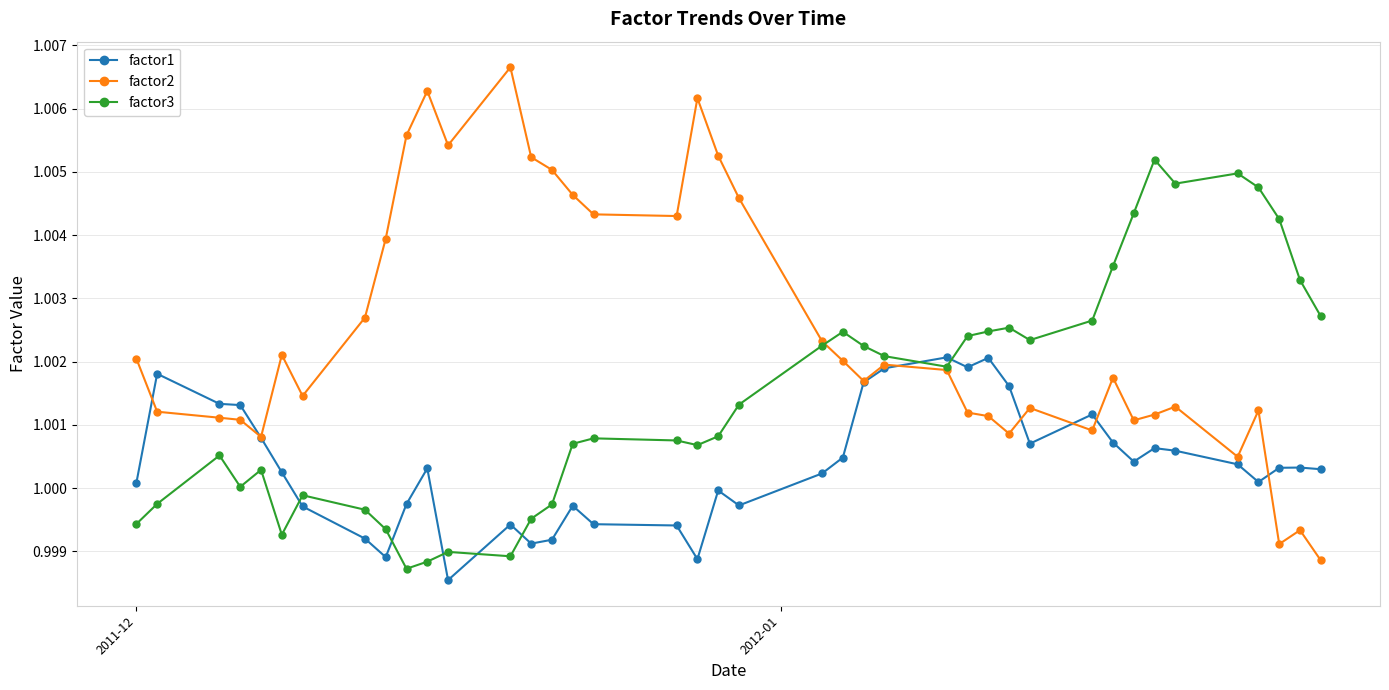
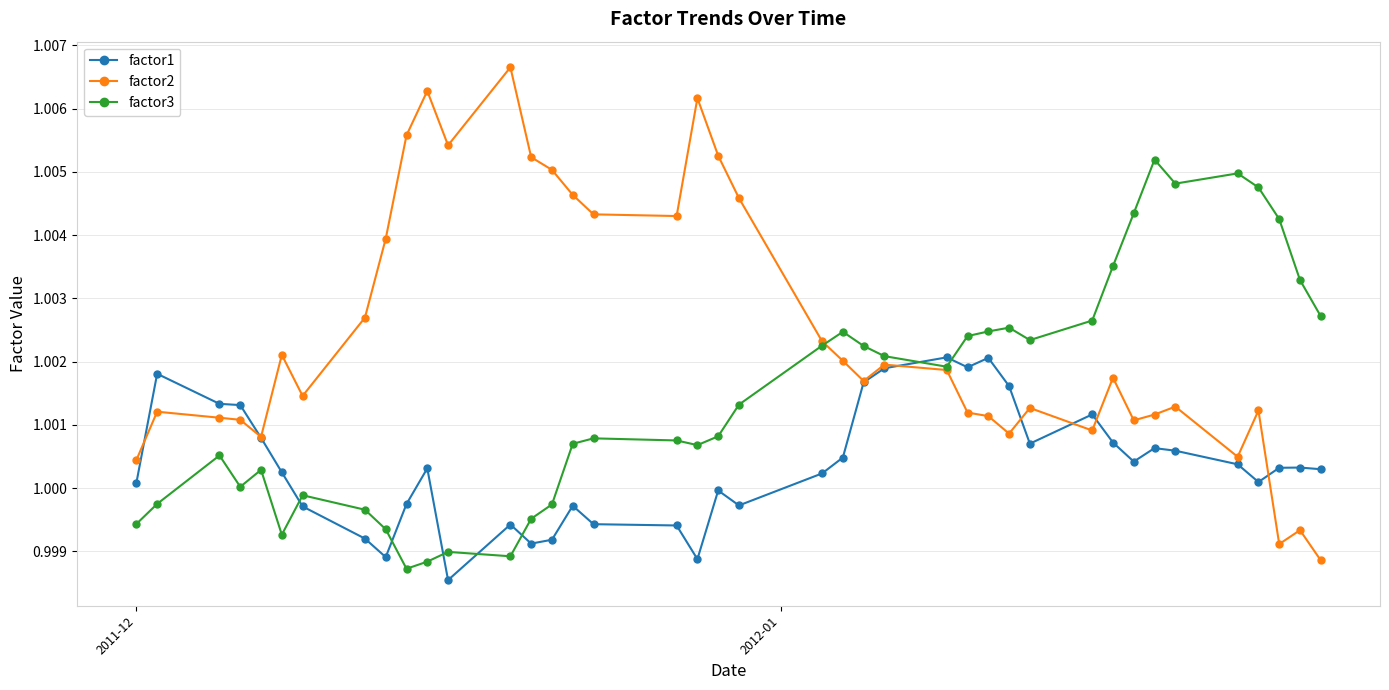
  {
    "factor1": {
      "2011-12": 1.0001
    },
    "factor2": {
-     "2011-12": 1.0020
+     "2011-12": 1.0004
    },
    "factor3": {
      "2011-12": 0.9994
    }
  }
